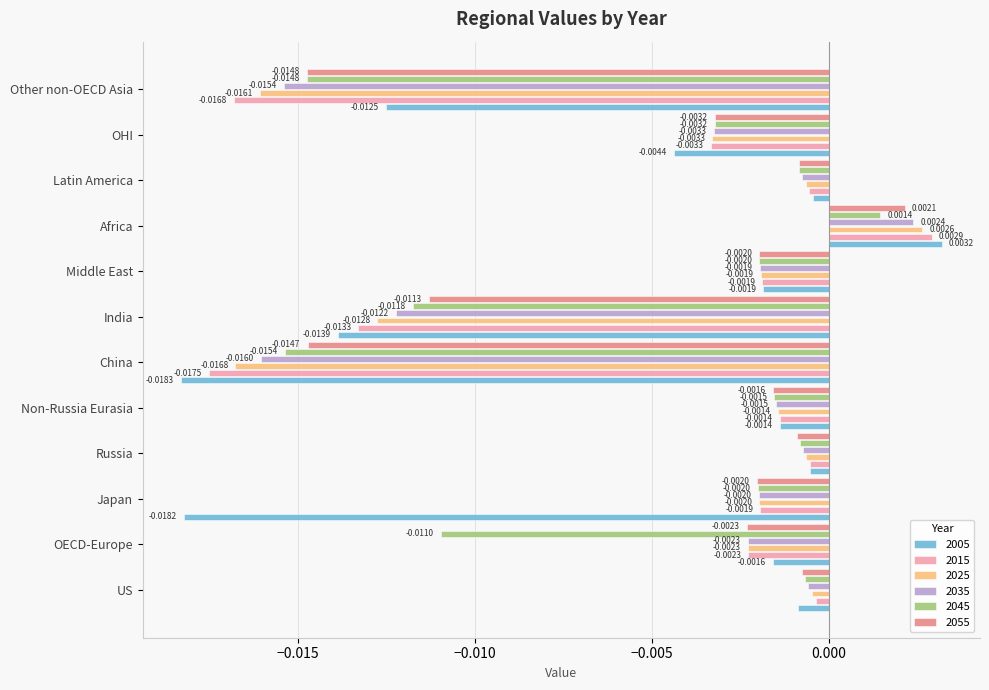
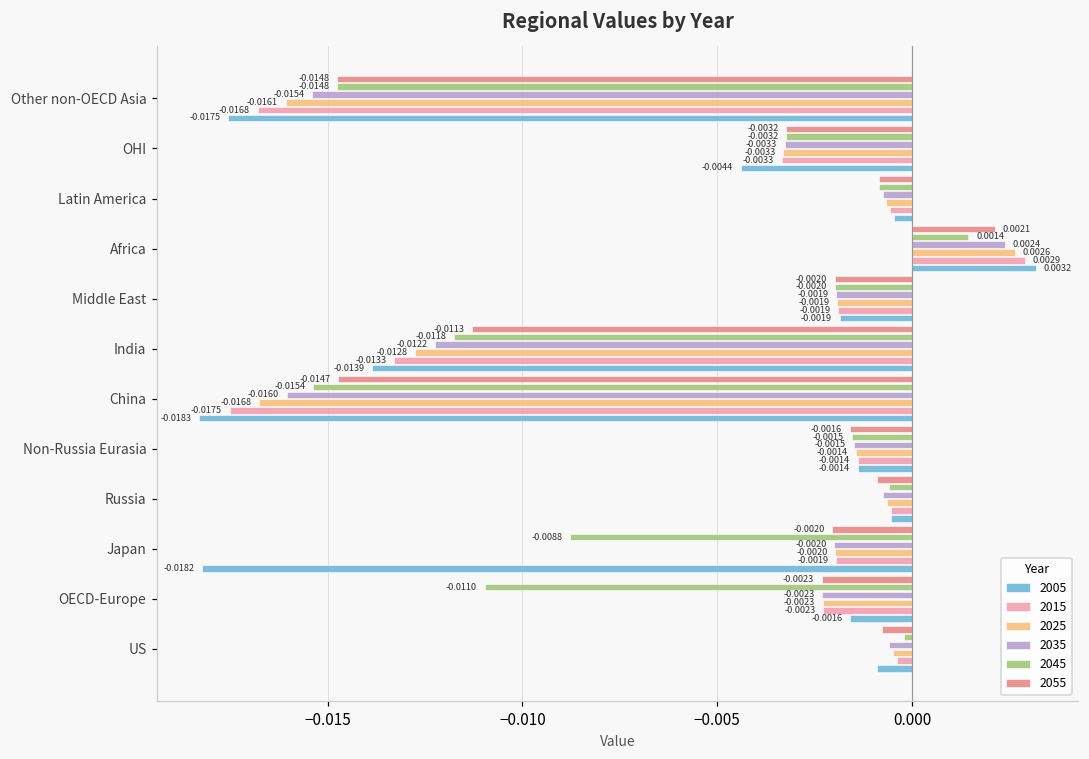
  {
    "2005": {
-     "Other non-OECD Asia": -0.0125,
+     "Other non-OECD Asia": -0.0175,
      "OHI": -0.0044,
      "Africa": 0.0032,
      "India": -0.0139,
      "China": -0.0183,
      "Japan": -0.0182,
      "OECD-Europe": -0.0016
    },
    "2025": {
      "Other non-OECD Asia": -0.0161,
      "Africa": 0.0026,
      "India": -0.0128,
      "China": -0.0168
    },
    "2035": {
      "Other non-OECD Asia": -0.0154,
      "Africa": 0.0024,
      "India": -0.0122,
      "China": -0.0160
    },
    "2045": {
      "Africa": 0.0014,
      "India": -0.0118,
      "China": -0.0154,
-     "Russia": -0.0008,
-     "Japan": -0.0020,
+     "Russia": -0.0006,
+     "Japan": -0.0088,
      "OECD-Europe": -0.0110,
-     "US": -0.0007
+     "US": -0.0002
    }
  }
